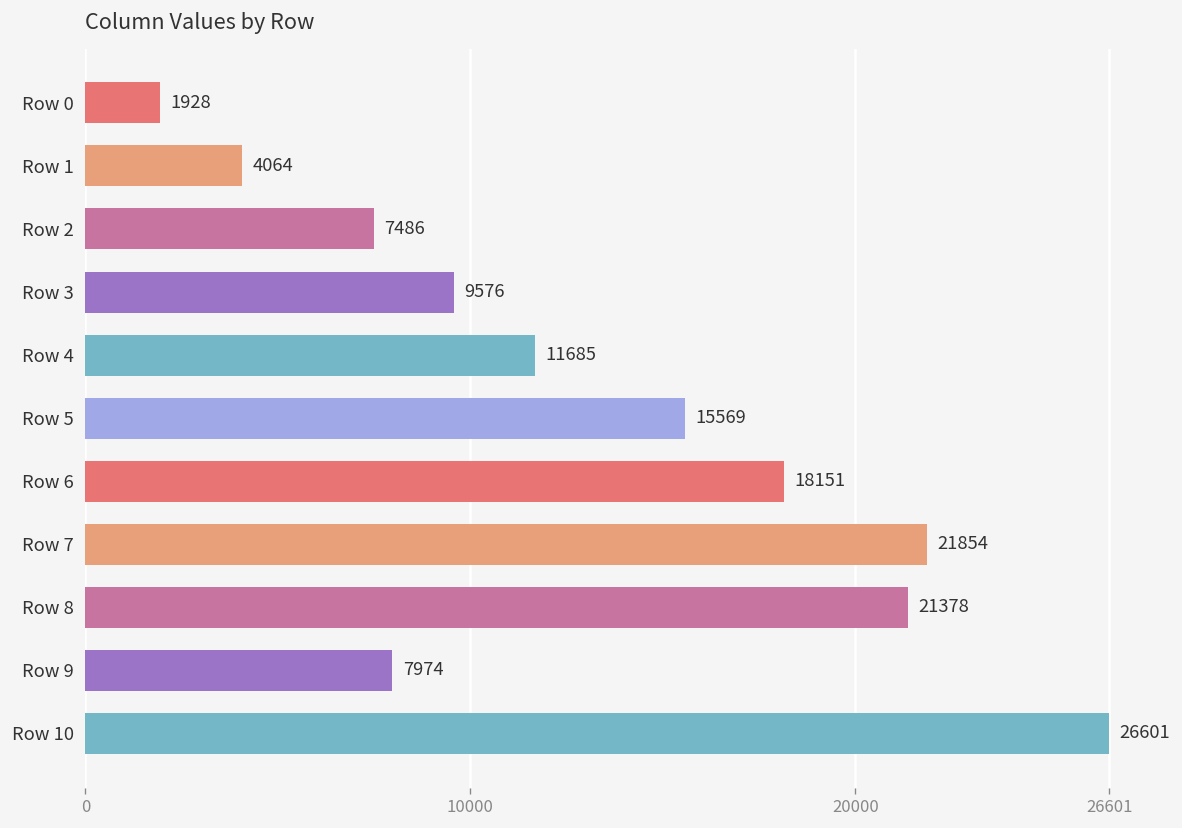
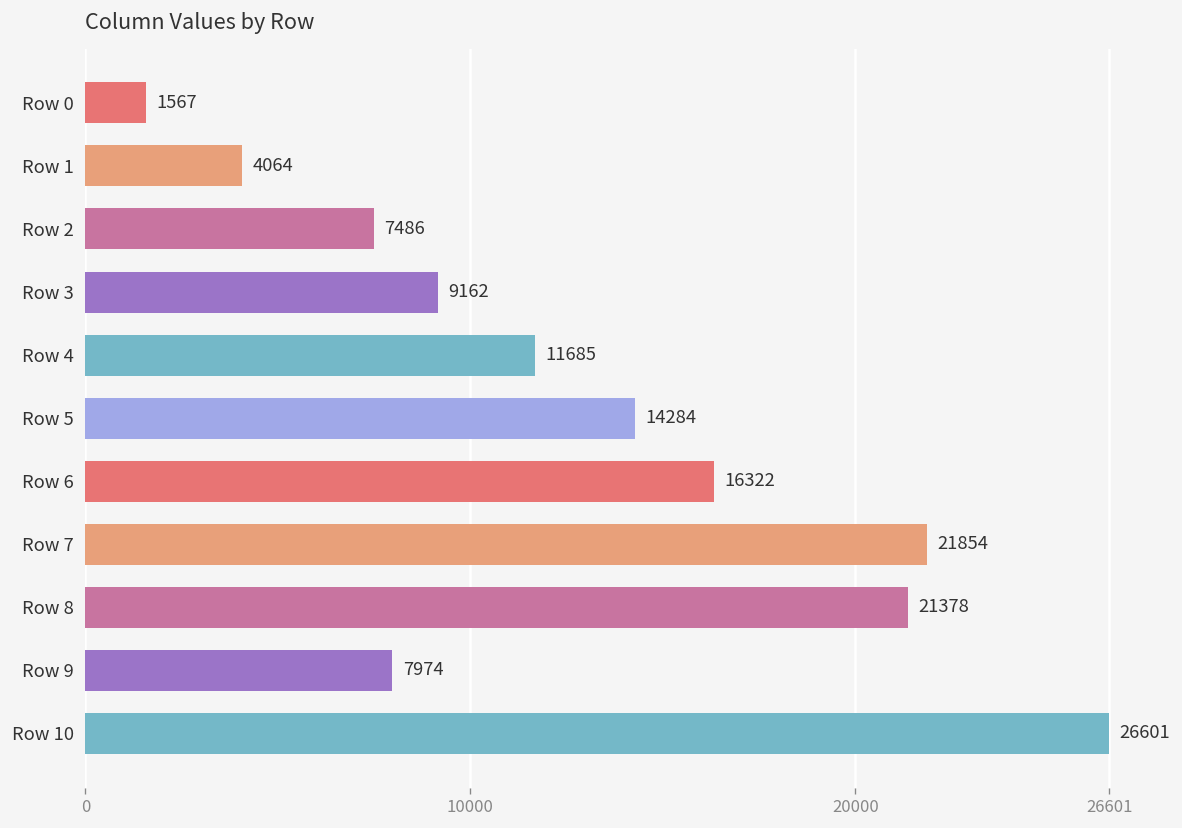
  {
-   "Row 0": 1928,
+   "Row 0": 1567,
    "Row 1": 4064,
    "Row 2": 7486,
-   "Row 3": 9576,
+   "Row 3": 9162,
    "Row 4": 11685,
-   "Row 5": 15569,
-   "Row 6": 18151,
+   "Row 5": 14284,
+   "Row 6": 16322,
    "Row 7": 21854,
    "Row 8": 21378,
    "Row 9": 7974,
    "Row 10": 26601
  }
